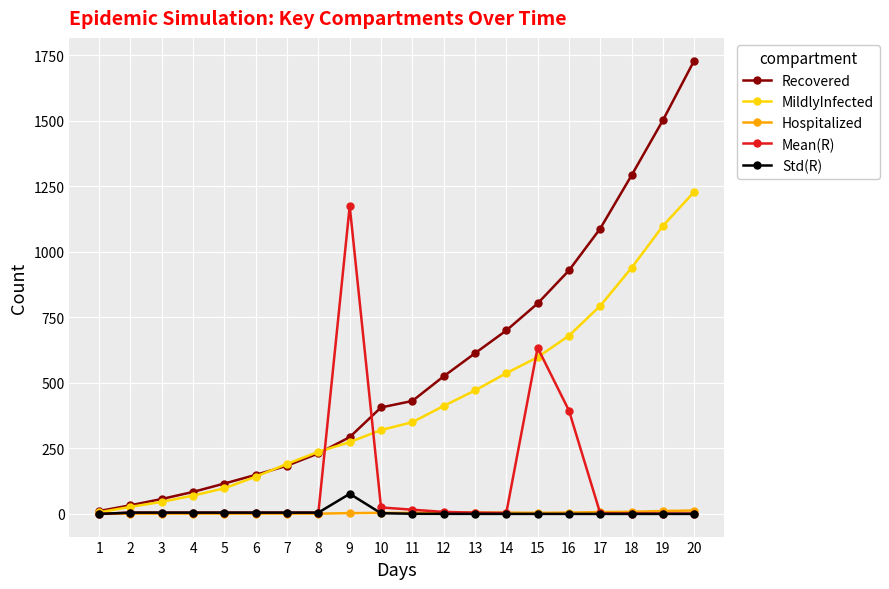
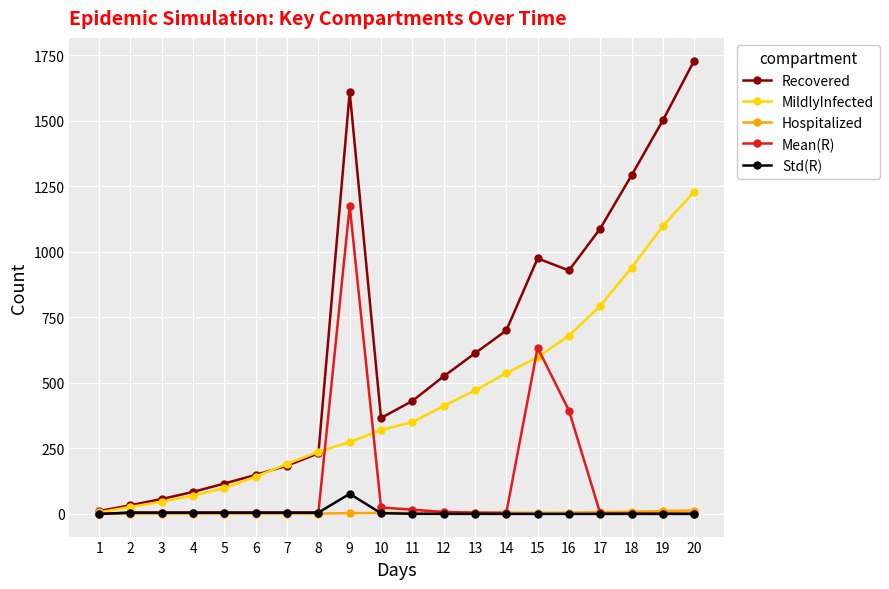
  {
    "Recovered": {
      "3": 60,
      "4": 80,
      "5": 120,
-     "9": 290,
-     "10": 410,
+     "9": 1610,
+     "10": 370,
      "11": 430,
      "12": 530,
      "13": 610,
      "14": 700,
-     "15": 800,
+     "15": 980,
      "16": 930,
      "17": 1090,
      "18": 1290,
      "19": 1500,
      "20": 1730
    },
    "Mean(R)": {
      "9": 1180,
      "10": 20,
      "11": 20,
      "15": 630,
      "16": 390
    },
    "Std(R)": {
      "9": 80
    }
  }
